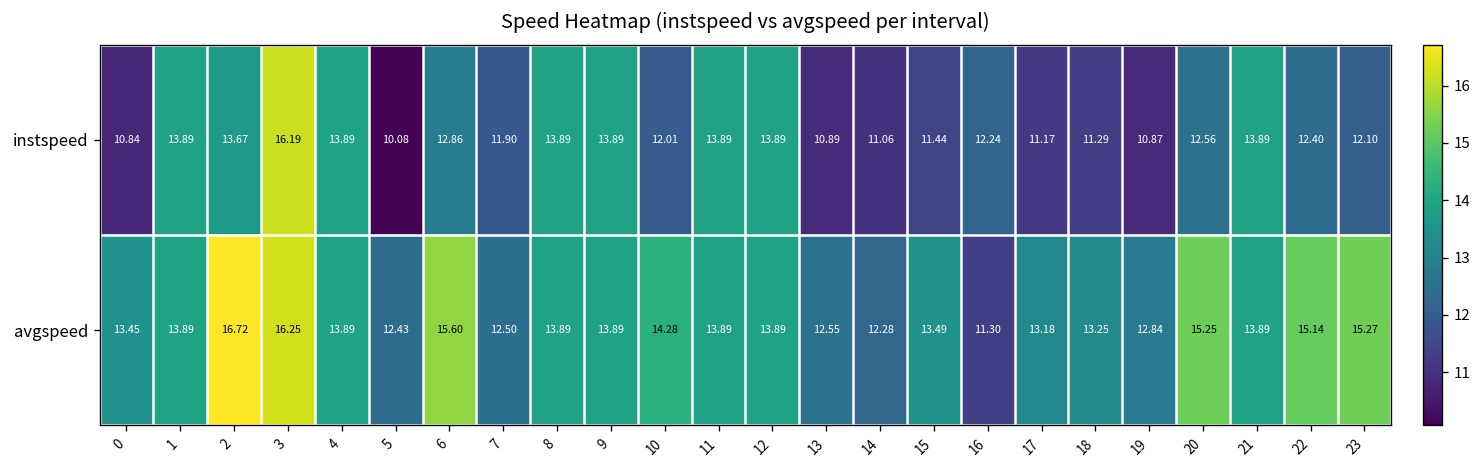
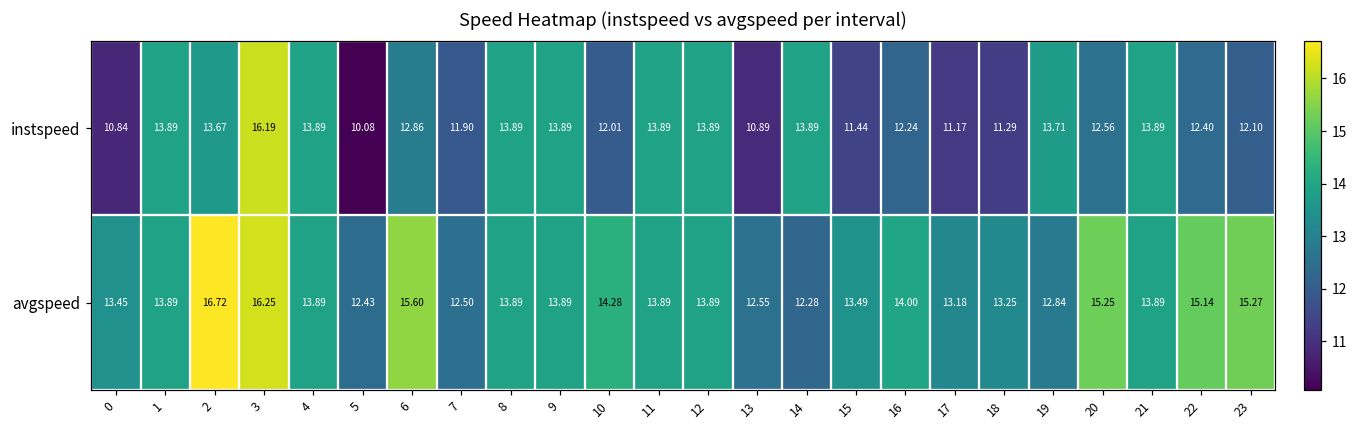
  {
    "instspeed": {
      "0": 10.84,
      "1": 13.89,
      "2": 13.67,
      "3": 16.19,
      "4": 13.89,
      "5": 10.08,
      "6": 12.86,
      "7": 11.90,
      "8": 13.89,
      "9": 13.89,
      "10": 12.01,
      "11": 13.89,
      "12": 13.89,
      "13": 10.89,
-     "14": 11.06,
+     "14": 13.89,
      "15": 11.44,
      "16": 12.24,
      "17": 11.17,
      "18": 11.29,
-     "19": 10.87,
+     "19": 13.71,
      "20": 12.56,
      "21": 13.89,
      "22": 12.40,
      "23": 12.10
    },
    "avgspeed": {
      "0": 13.45,
      "1": 13.89,
      "2": 16.72,
      "3": 16.25,
      "4": 13.89,
      "5": 12.43,
      "6": 15.60,
      "7": 12.50,
      "8": 13.89,
      "9": 13.89,
      "10": 14.28,
      "11": 13.89,
      "12": 13.89,
      "13": 12.55,
      "14": 12.28,
      "15": 13.49,
-     "16": 11.30,
+     "16": 14.00,
      "17": 13.18,
      "18": 13.25,
      "19": 12.84,
      "20": 15.25,
      "21": 13.89,
      "22": 15.14,
      "23": 15.27
    }
  }
